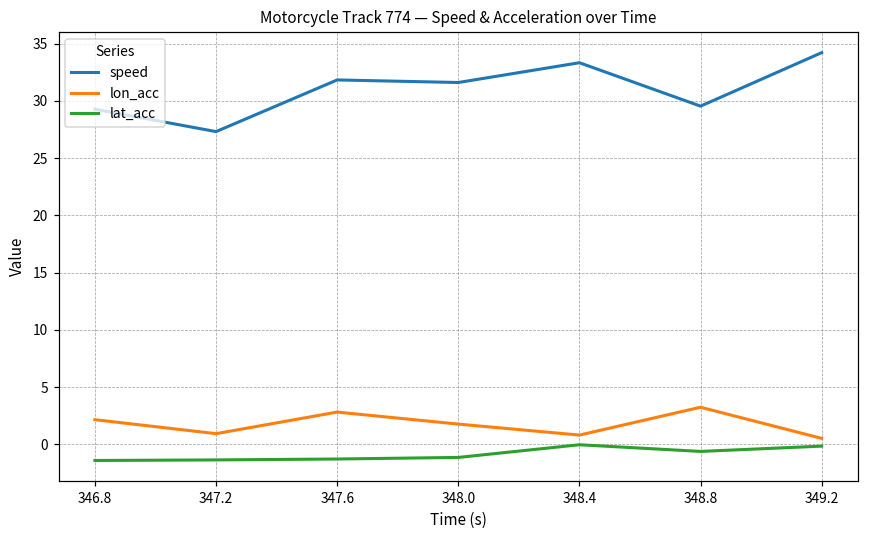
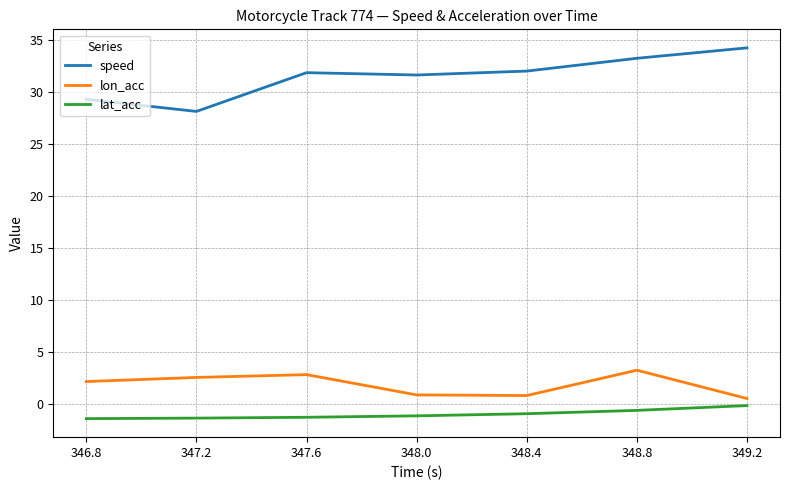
  {
    "speed": {
-     "347.2": 27.3,
+     "347.2": 28.1,
      "347.6": 31.8,
      "348.0": 31.6,
-     "348.4": 33.3,
-     "348.8": 29.5,
+     "348.4": 32.0,
+     "348.8": 33.2,
      "349.2": 34.2
    },
    "lon_acc": {
      "346.8": 2.2,
-     "347.2": 0.9,
+     "347.2": 2.6,
      "347.6": 2.8,
-     "348.0": 1.8,
+     "348.0": 0.9,
      "348.4": 0.8,
      "348.8": 3.2,
      "349.2": 0.5
    },
    "lat_acc": {
      "346.8": -1.4,
      "347.2": -1.3,
      "347.6": -1.3,
      "348.0": -1.1,
-     "348.4": 0.0,
+     "348.4": -0.9,
      "348.8": -0.6,
      "349.2": -0.1
    }
  }
